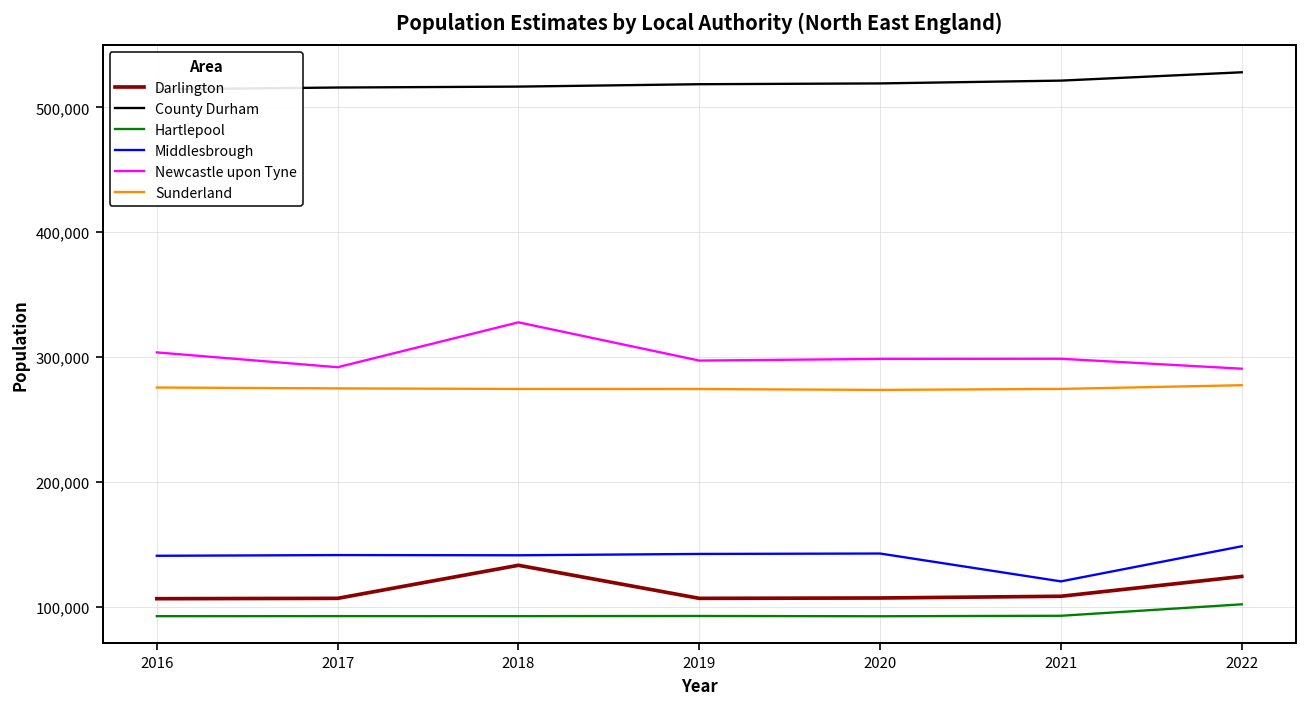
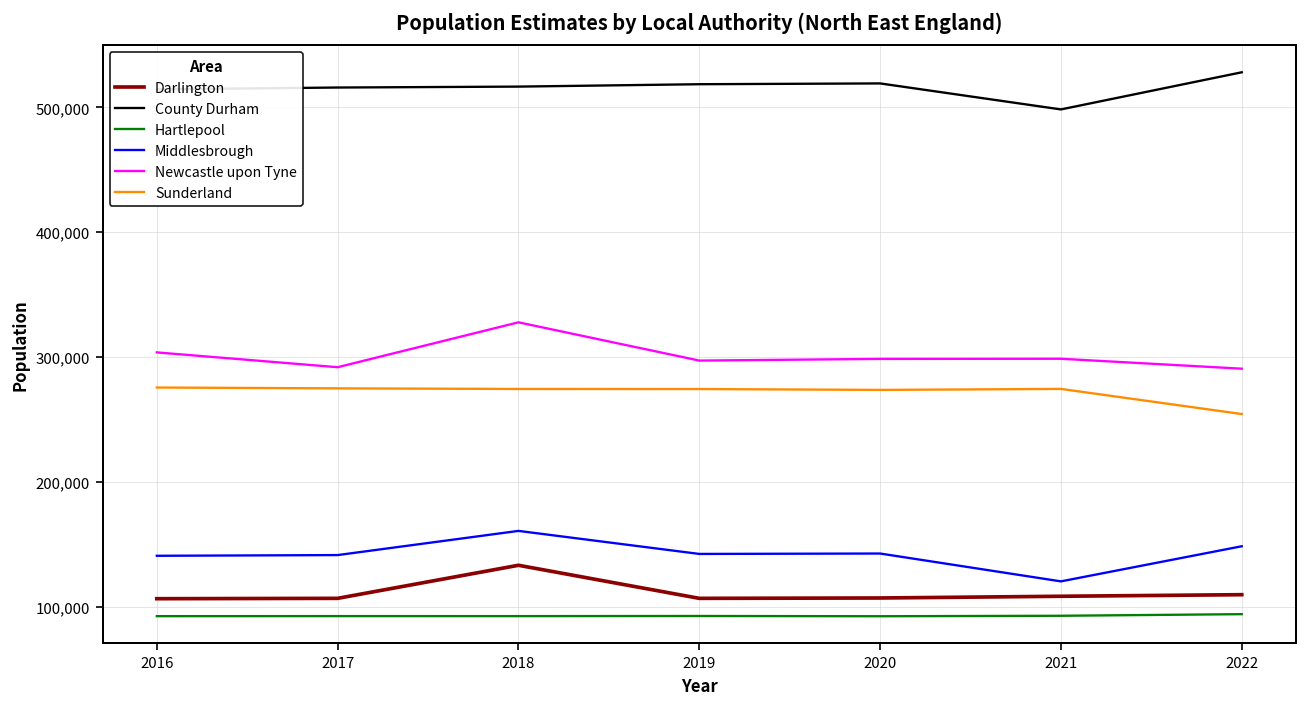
  {
    "Darlington": {
      "2016": "106,000",
      "2017": "107,000",
      "2018": "133,000",
      "2019": "107,000",
      "2020": "107,000",
      "2021": "108,000",
-     "2022": "124,000"
+     "2022": "109,000"
    },
    "County Durham": {
      "2017": "516,000",
      "2018": "517,000",
      "2019": "519,000",
      "2020": "519,000",
-     "2021": "521,000",
+     "2021": "498,000",
      "2022": "528,000"
    },
    "Hartlepool": {
      "2016": "92,000",
      "2017": "92,000",
      "2018": "92,000",
      "2019": "92,000",
      "2020": "92,000",
      "2021": "93,000",
-     "2022": "102,000"
+     "2022": "94,000"
    },
    "Middlesbrough": {
      "2016": "141,000",
      "2017": "141,000",
-     "2018": "141,000",
+     "2018": "161,000",
      "2019": "142,000",
      "2020": "142,000",
      "2021": "120,000",
      "2022": "148,000"
    },
    "Newcastle upon Tyne": {
      "2016": "304,000",
      "2017": "292,000",
      "2018": "328,000",
      "2019": "297,000",
      "2020": "298,000",
      "2021": "299,000",
      "2022": "291,000"
    },
    "Sunderland": {
      "2016": "275,000",
      "2017": "275,000",
      "2018": "274,000",
      "2019": "274,000",
      "2020": "274,000",
      "2021": "274,000",
-     "2022": "277,000"
+     "2022": "254,000"
    }
  }
